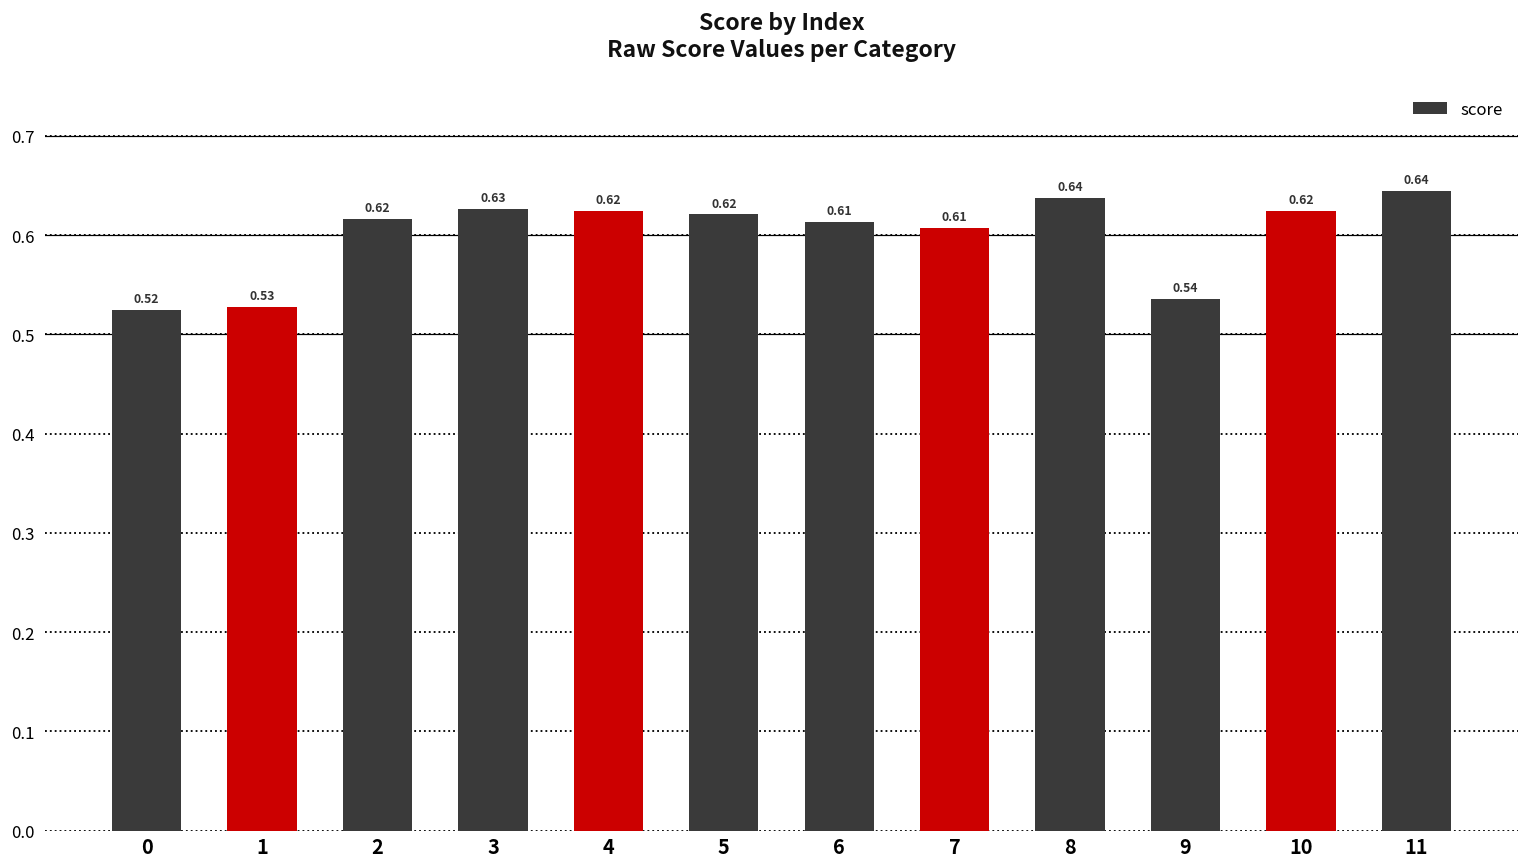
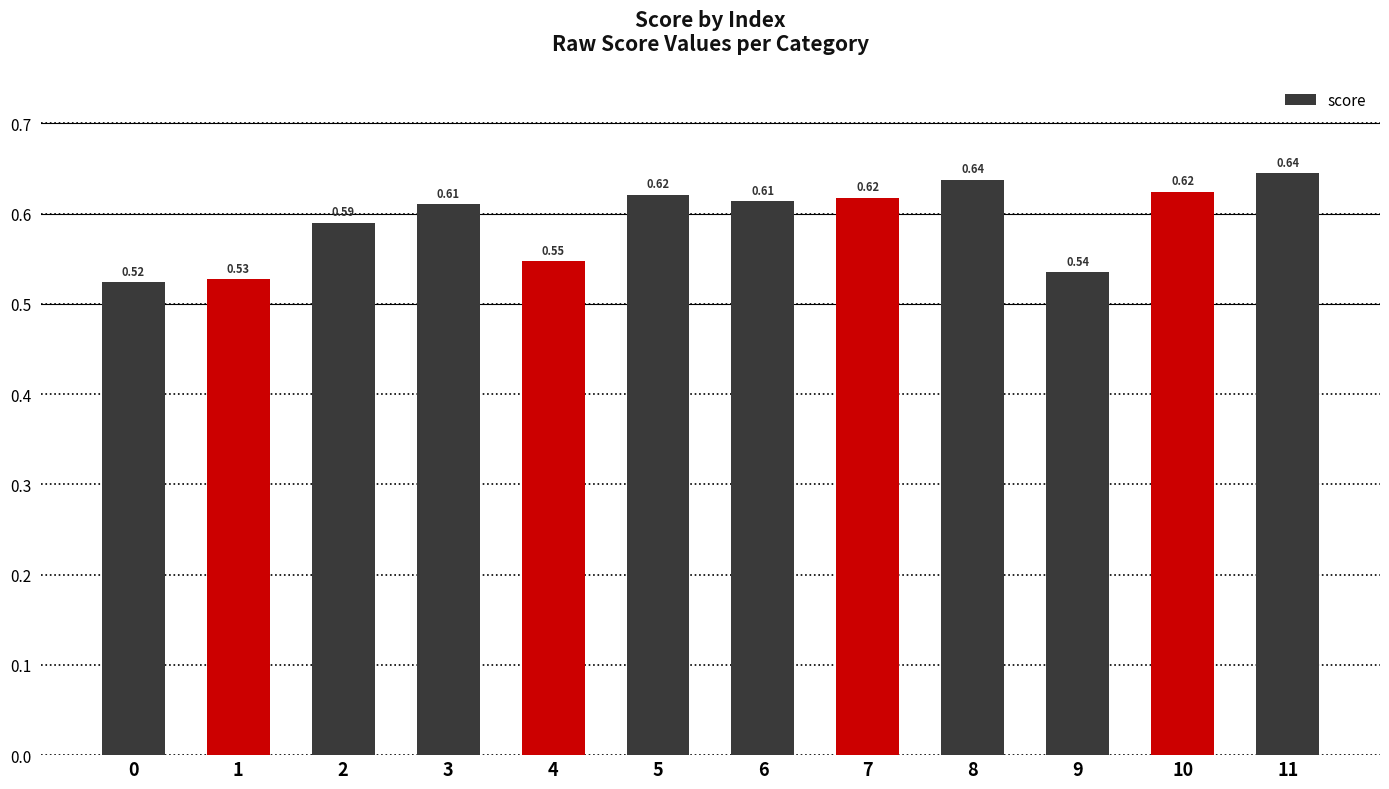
  {
    "0": 0.52,
    "1": 0.53,
-   "2": 0.62,
-   "3": 0.63,
-   "4": 0.62,
+   "2": 0.59,
+   "3": 0.61,
+   "4": 0.55,
    "5": 0.62,
    "6": 0.61,
-   "7": 0.61,
+   "7": 0.62,
    "8": 0.64,
    "9": 0.54,
    "10": 0.62,
    "11": 0.64
  }
